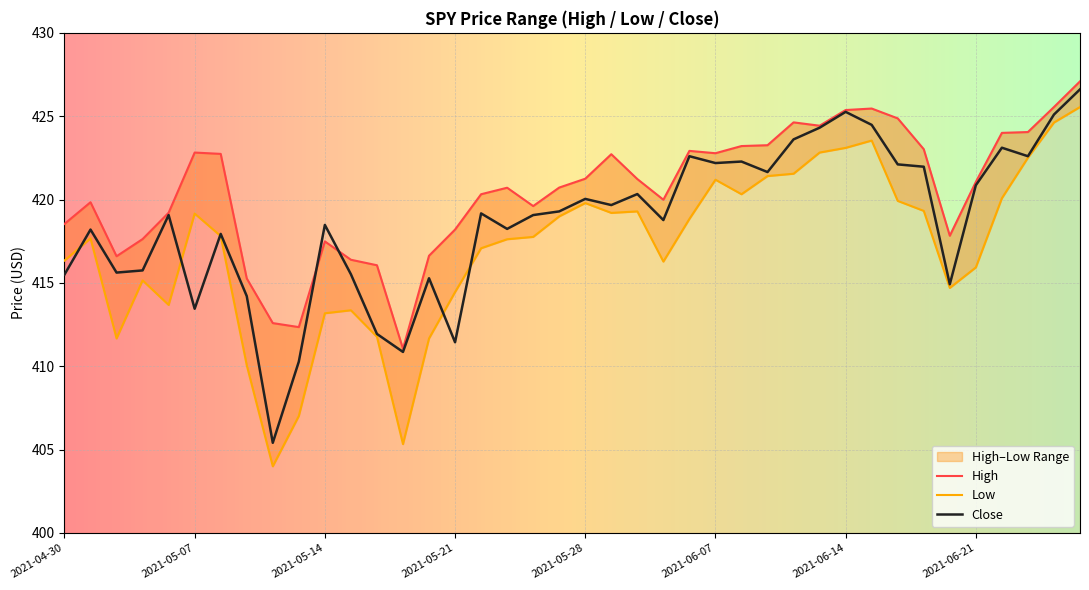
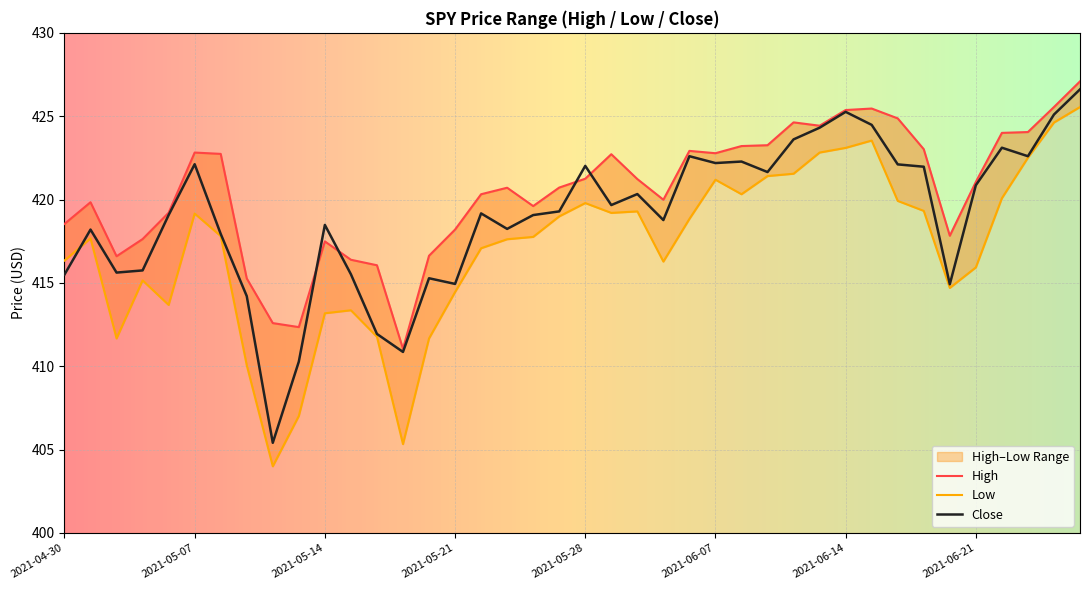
  {
    "Close": {
      "2021-04-30": 415.5,
-     "2021-05-07": 413.5,
+     "2021-05-07": 422.1,
      "2021-05-14": 418.5,
-     "2021-05-21": 411.4,
-     "2021-05-28": 420.0,
+     "2021-05-21": 414.9,
+     "2021-05-28": 422.0,
      "2021-06-07": 422.2,
      "2021-06-21": 420.9
    }
  }
